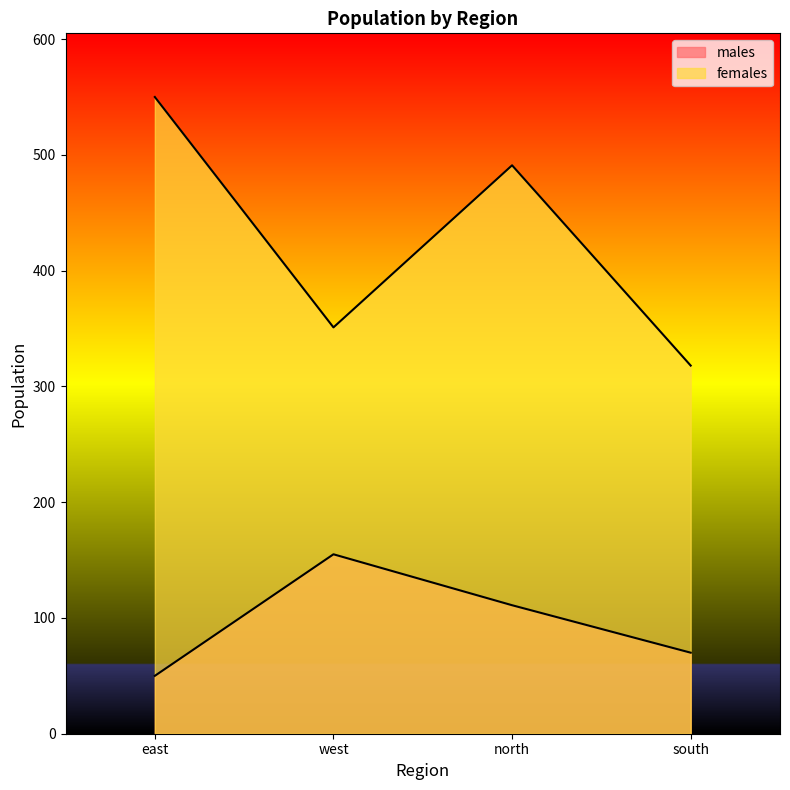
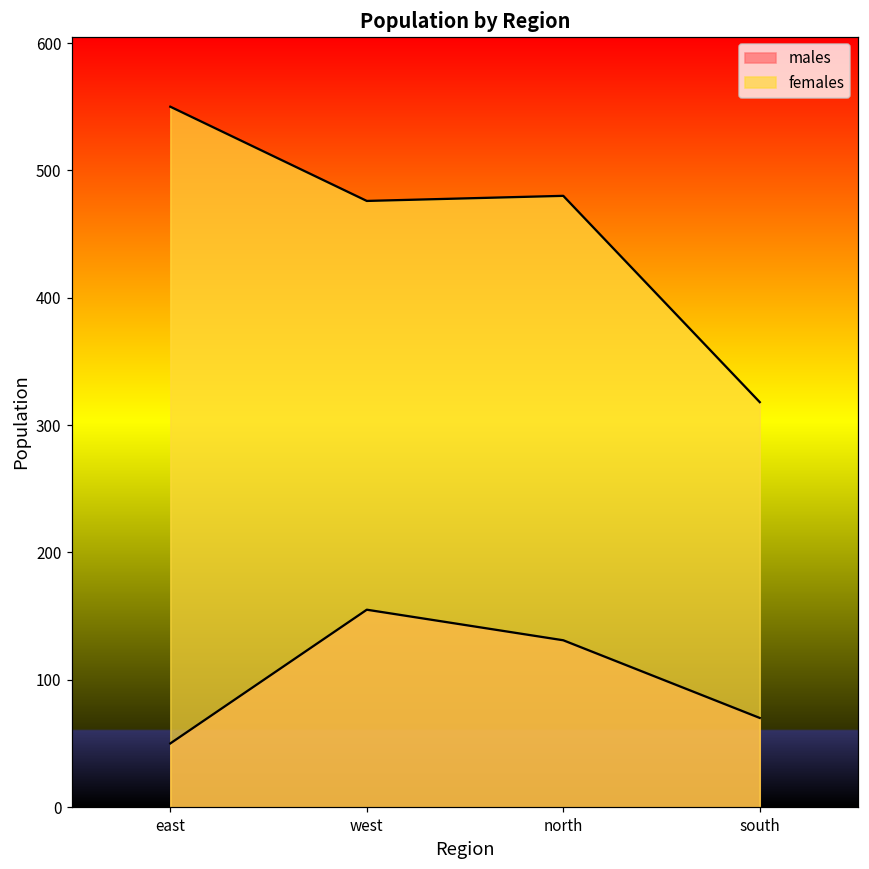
  {
    "males": {
      "east": 50,
      "west": 155,
-     "north": 111,
+     "north": 131,
      "south": 70
    },
    "females": {
      "east": 550,
-     "west": 351,
-     "north": 491,
+     "west": 476,
+     "north": 480,
      "south": 318
    }
  }
